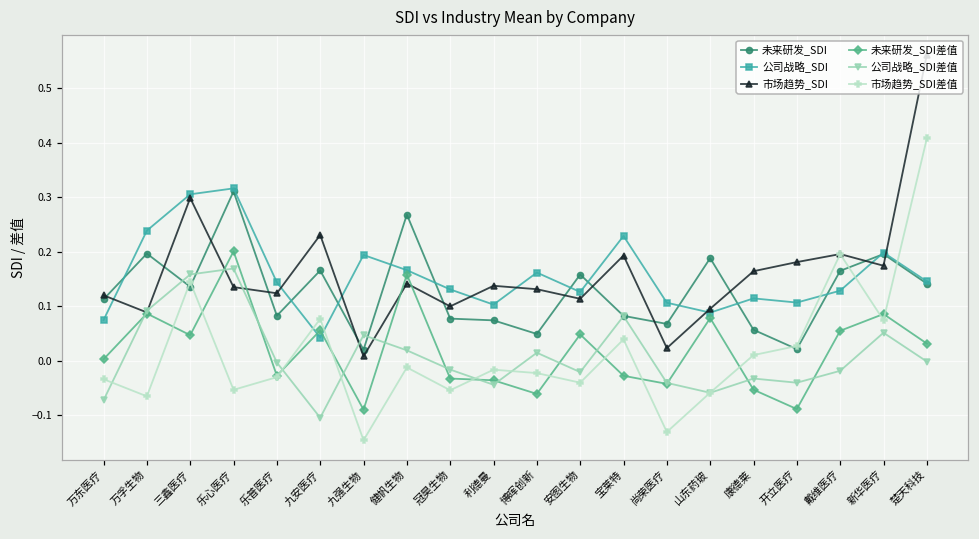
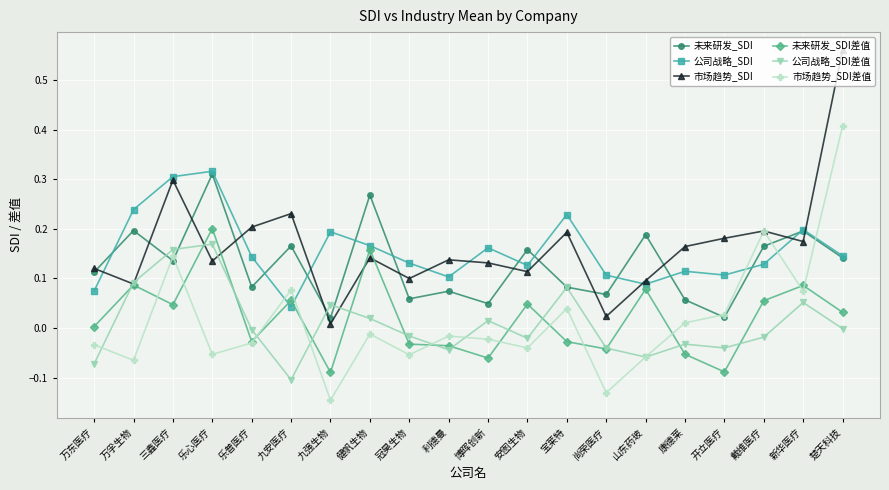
  {
    "未来研发_SDI": {
      "万东医疗": 0.11,
      "万孚生物": 0.20,
      "三鑫医疗": 0.14,
      "乐心医疗": 0.31,
      "乐普医疗": 0.08,
      "九安医疗": 0.17,
      "九强生物": 0.02,
      "健帆生物": 0.27,
-     "冠昊生物": 0.08,
+     "冠昊生物": 0.06,
      "利德曼": 0.07,
      "博晖创新": 0.05,
      "安图生物": 0.16,
      "尚荣医疗": 0.07,
      "山东药玻": 0.19,
      "康德莱": 0.06,
      "开立医疗": 0.02,
      "戴维医疗": 0.16
    },
    "市场趋势_SDI": {
      "万东医疗": 0.12,
      "三鑫医疗": 0.30,
      "乐心医疗": 0.14,
-     "乐普医疗": 0.12,
+     "乐普医疗": 0.20,
      "九安医疗": 0.23,
      "九强生物": 0.01,
      "健帆生物": 0.14,
      "冠昊生物": 0.10,
      "利德曼": 0.14,
      "博晖创新": 0.13,
      "安图生物": 0.11,
      "宝莱特": 0.19,
      "尚荣医疗": 0.02,
      "山东药玻": 0.10,
      "康德莱": 0.16,
      "开立医疗": 0.18,
      "新华医疗": 0.17
    }
  }
